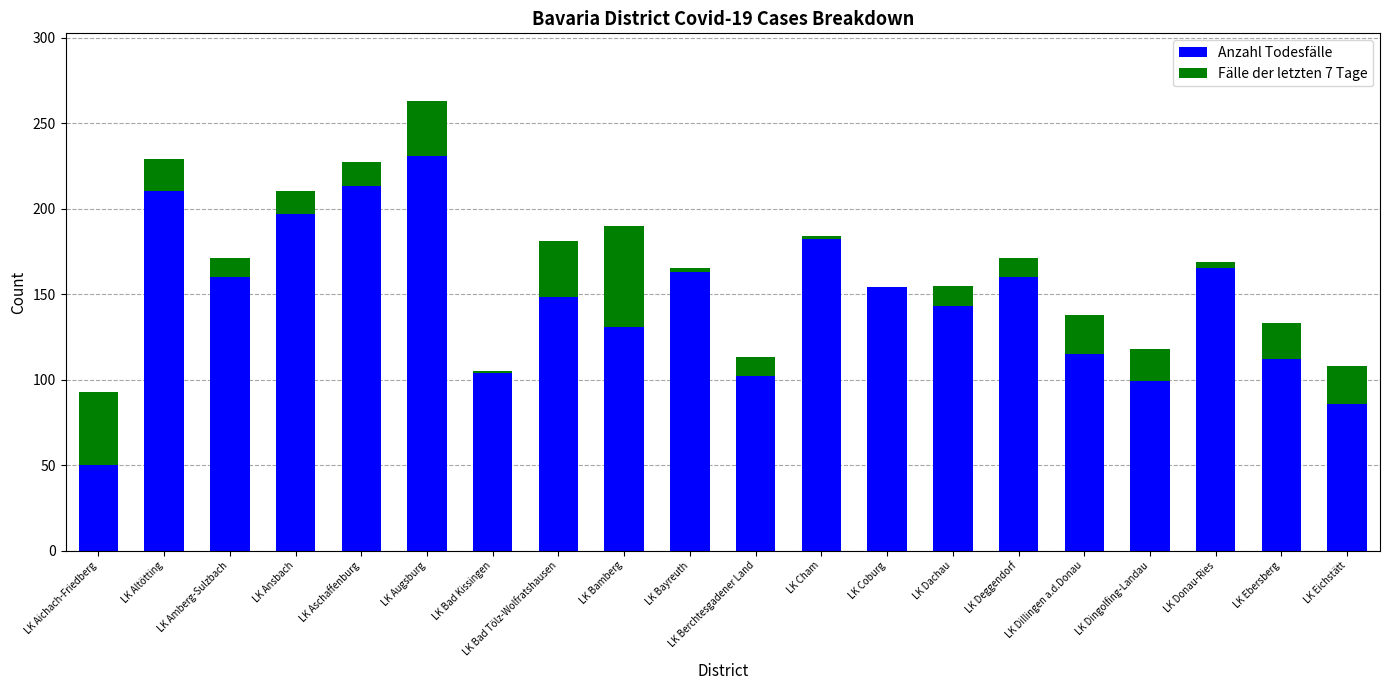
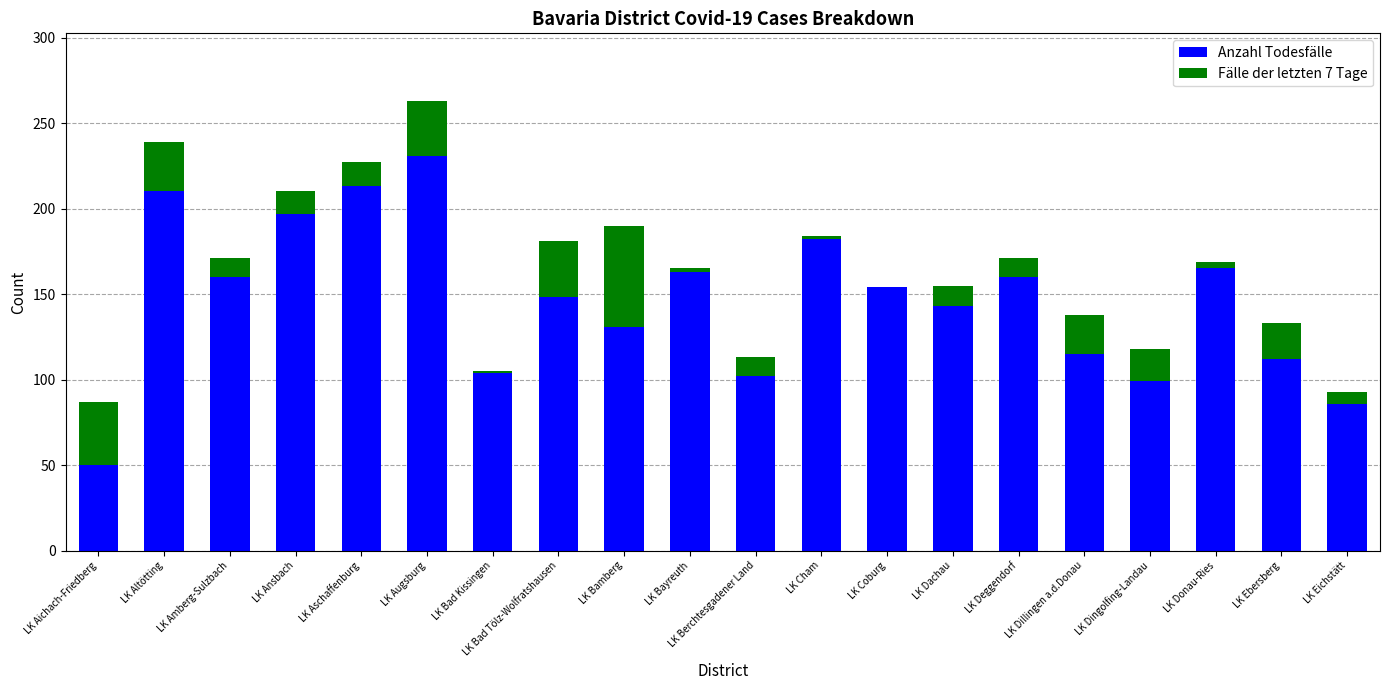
  {
    "Anzahl Todesfälle": {
      "LK Aichach-Friedberg": 50,
      "LK Altötting": 210,
      "LK Amberg-Sulzbach": 160,
      "LK Ansbach": 197,
      "LK Aschaffenburg": 213,
      "LK Augsburg": 231,
      "LK Bad Kissingen": 104,
      "LK Bad Tölz-Wolfratshausen": 148,
      "LK Bamberg": 131,
      "LK Bayreuth": 163,
      "LK Berchtesgadener Land": 102,
      "LK Cham": 182,
      "LK Coburg": 154,
      "LK Dachau": 143,
      "LK Deggendorf": 160,
      "LK Dillingen a.d.Donau": 115,
      "LK Dingolfing-Landau": 99,
      "LK Donau-Ries": 165,
      "LK Ebersberg": 112,
      "LK Eichstätt": 86
    },
    "Fälle der letzten 7 Tage": {
-     "LK Aichach-Friedberg": 43,
-     "LK Altötting": 19,
+     "LK Aichach-Friedberg": 37,
+     "LK Altötting": 29,
      "LK Amberg-Sulzbach": 11,
      "LK Ansbach": 13,
      "LK Aschaffenburg": 14,
      "LK Augsburg": 32,
      "LK Bad Tölz-Wolfratshausen": 33,
      "LK Bamberg": 59,
      "LK Bayreuth": 2,
      "LK Berchtesgadener Land": 11,
      "LK Cham": 2,
      "LK Coburg": 0,
      "LK Dachau": 12,
      "LK Deggendorf": 11,
      "LK Dillingen a.d.Donau": 23,
      "LK Dingolfing-Landau": 19,
      "LK Donau-Ries": 4,
      "LK Ebersberg": 21,
-     "LK Eichstätt": 22
+     "LK Eichstätt": 7
    }
  }
